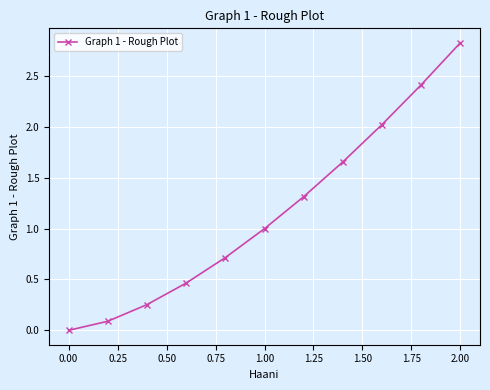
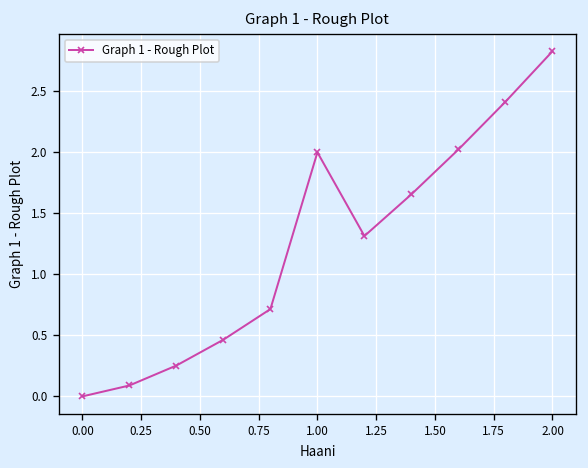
  {
    "0.00": 0,
-   "1.00": 1,
+   "1.00": 2,
    "2.00": 2.83
  }
